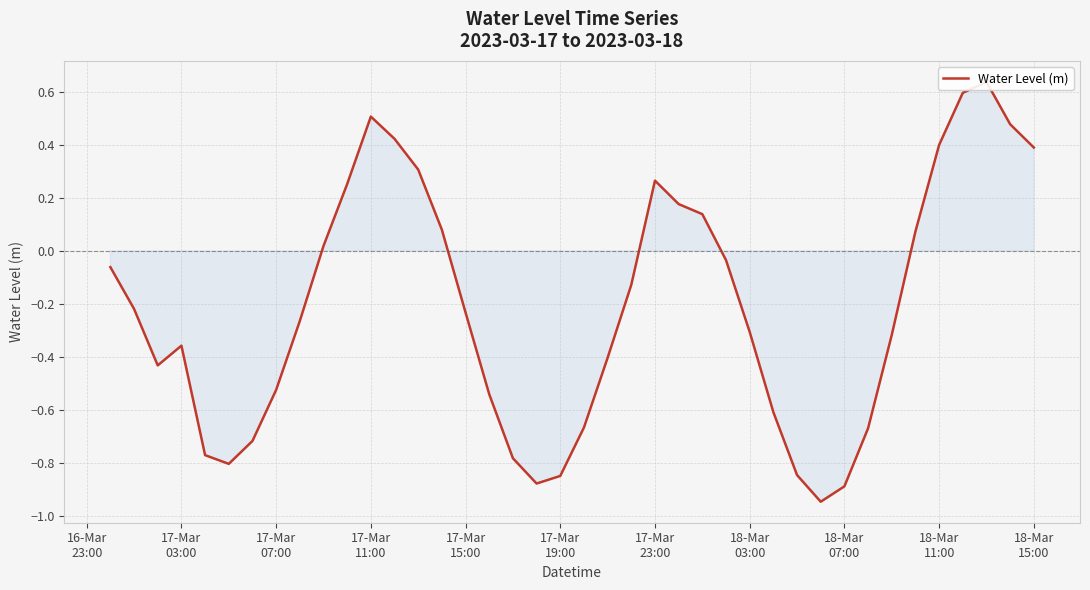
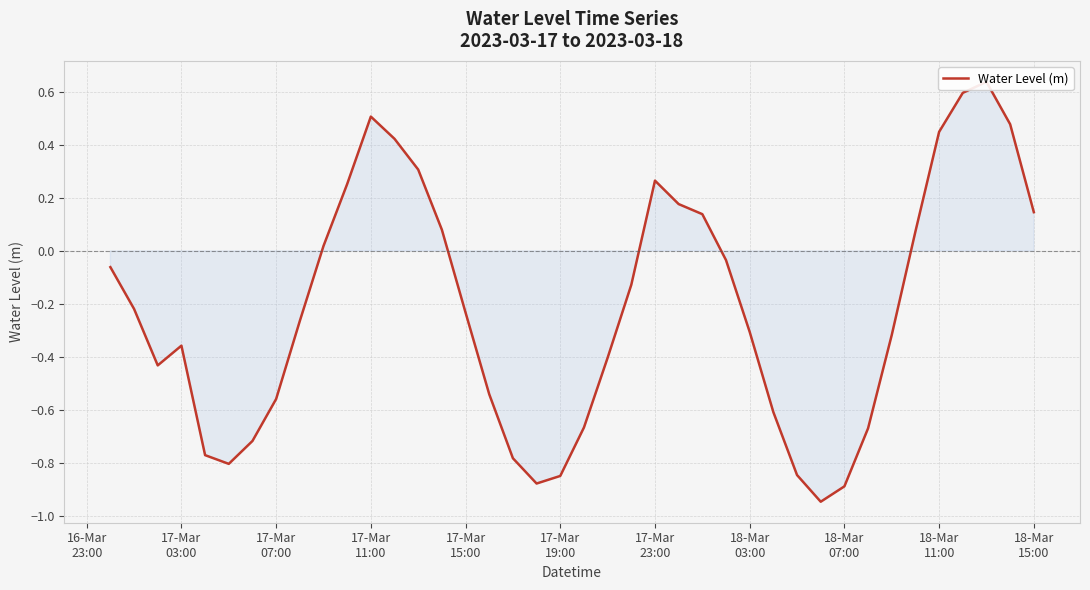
  {
    "17-Mar 03:00": -0.36,
-   "17-Mar 07:00": -0.52,
+   "17-Mar 07:00": -0.56,
    "17-Mar 11:00": 0.51,
    "17-Mar 15:00": -0.23,
    "17-Mar 19:00": -0.85,
    "17-Mar 23:00": 0.27,
    "18-Mar 03:00": -0.31,
    "18-Mar 07:00": -0.89,
-   "18-Mar 11:00": 0.40,
-   "18-Mar 15:00": 0.39
+   "18-Mar 11:00": 0.45,
+   "18-Mar 15:00": 0.15
  }
